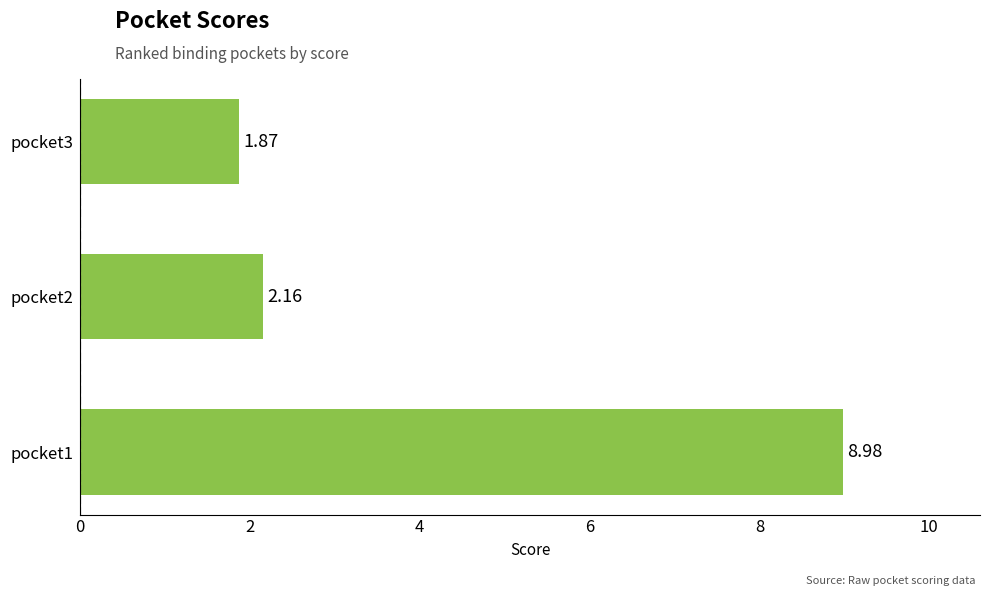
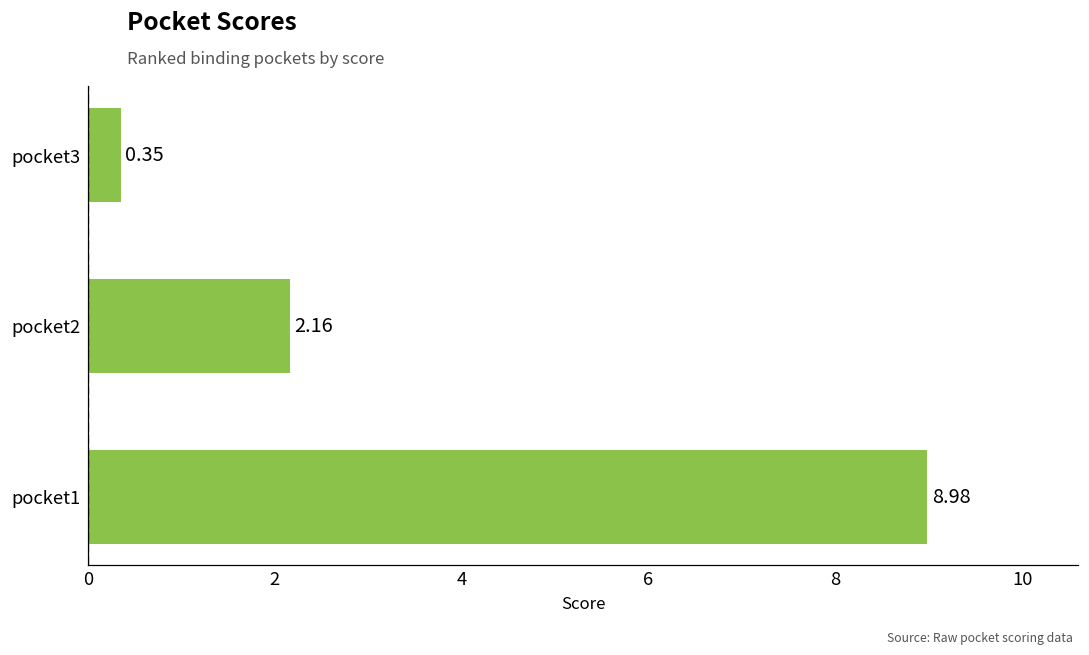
  {
-   "pocket3": 1.87,
+   "pocket3": 0.35,
    "pocket2": 2.16,
    "pocket1": 8.98
  }
